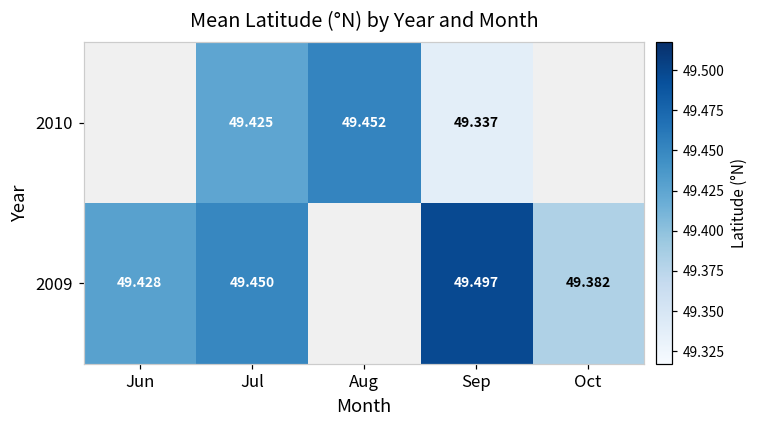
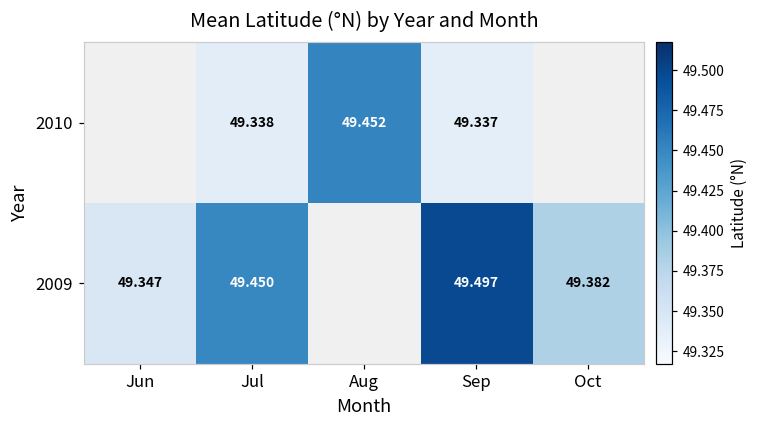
  {
    "2010": {
-     "Jul": 49.425,
+     "Jul": 49.338,
      "Aug": 49.452,
      "Sep": 49.337
    },
    "2009": {
-     "Jun": 49.428,
+     "Jun": 49.347,
      "Jul": 49.450,
      "Sep": 49.497,
      "Oct": 49.382
    }
  }
